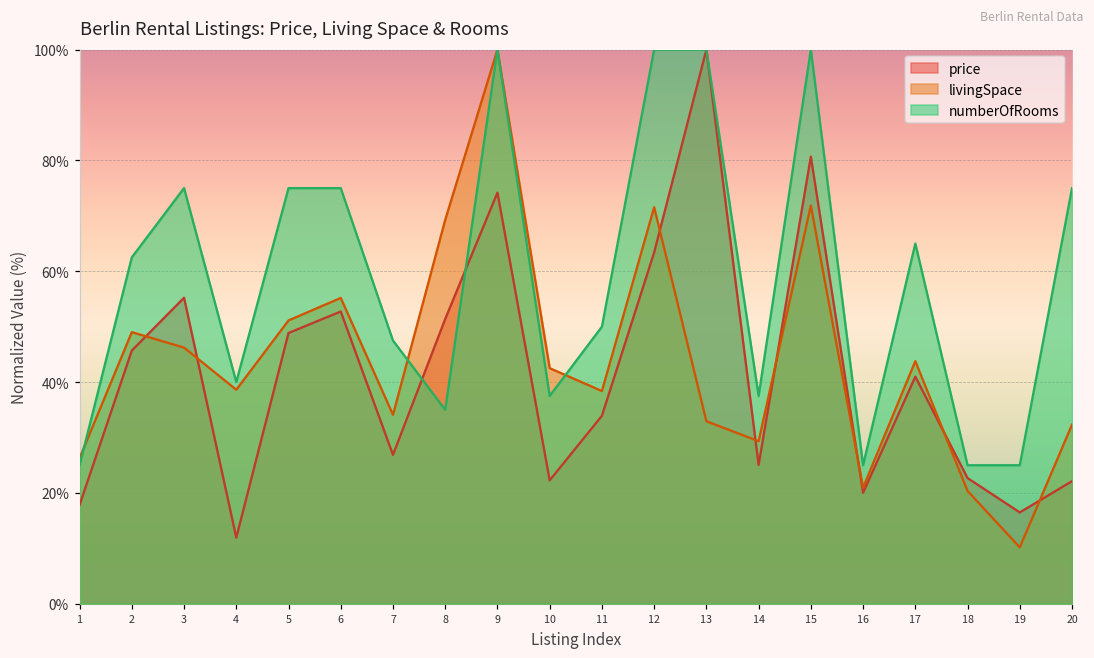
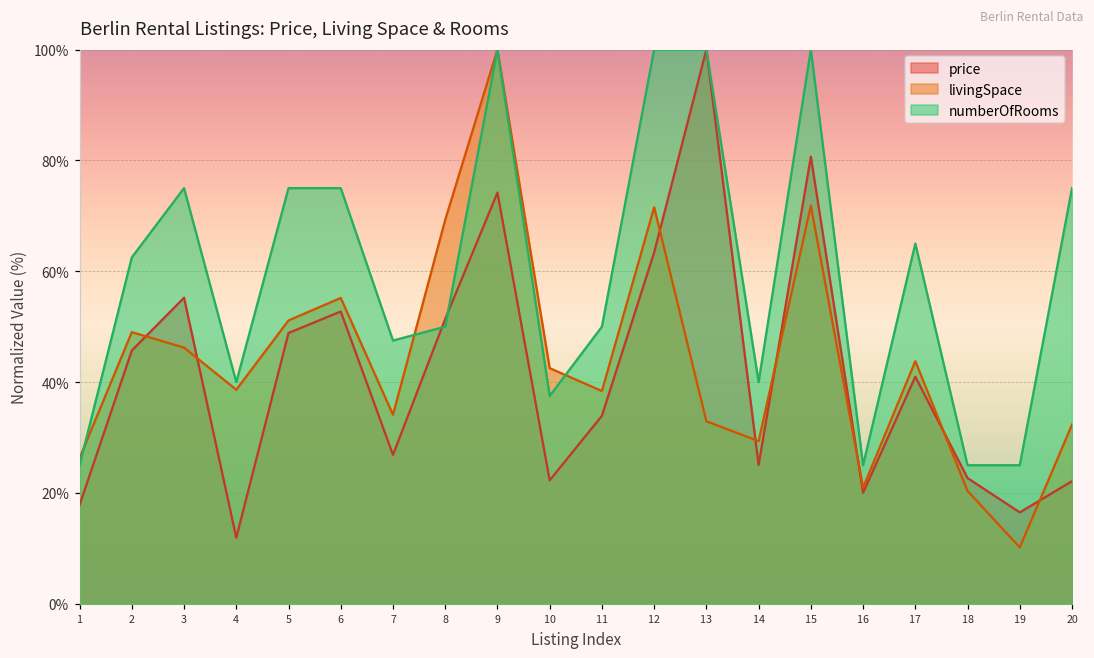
  {
    "numberOfRooms": {
      "1": "25%",
      "2": "63%",
      "3": "75%",
      "4": "40%",
      "5": "75%",
      "6": "75%",
      "7": "48%",
-     "8": "35%",
+     "8": "50%",
      "10": "38%",
      "11": "50%",
      "12": "100%",
-     "14": "38%",
+     "14": "40%",
      "15": "100%",
      "16": "25%",
      "17": "65%",
      "18": "25%",
      "19": "25%",
      "20": "75%"
    }
  }
